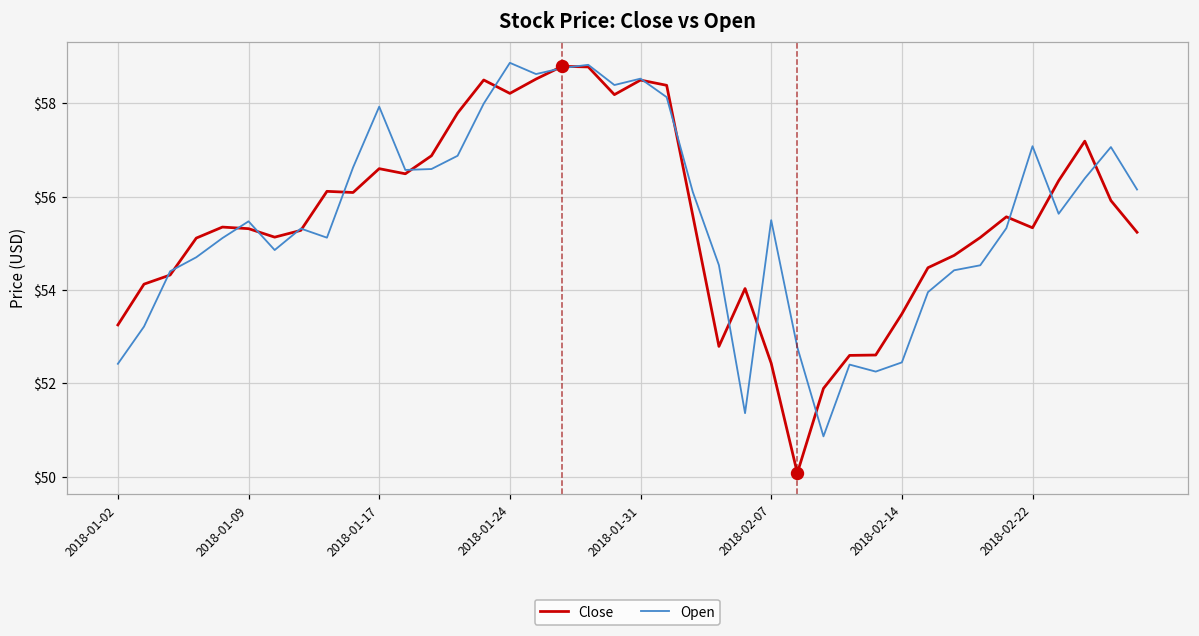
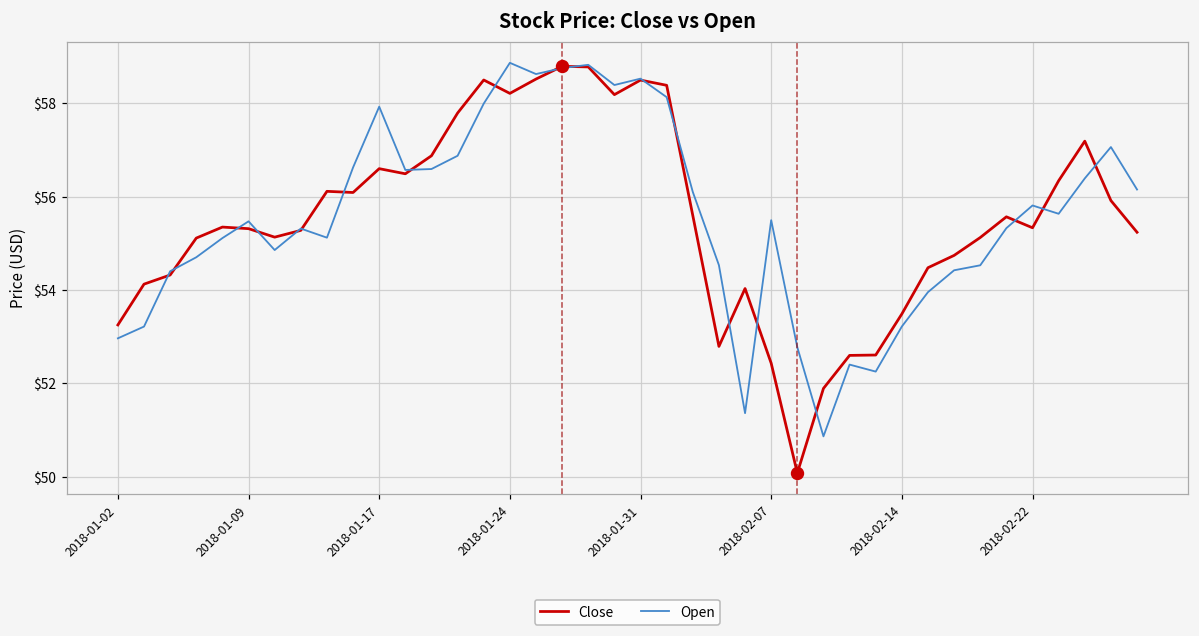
  {
    "Open": {
-     "2018-01-02": "$52.4",
+     "2018-01-02": "$53.0",
      "2018-01-09": "$55.5",
      "2018-01-17": "$57.9",
      "2018-01-24": "$58.9",
      "2018-02-07": "$55.5",
-     "2018-02-14": "$52.4",
-     "2018-02-22": "$57.1"
+     "2018-02-14": "$53.2",
+     "2018-02-22": "$55.8"
    }
  }
